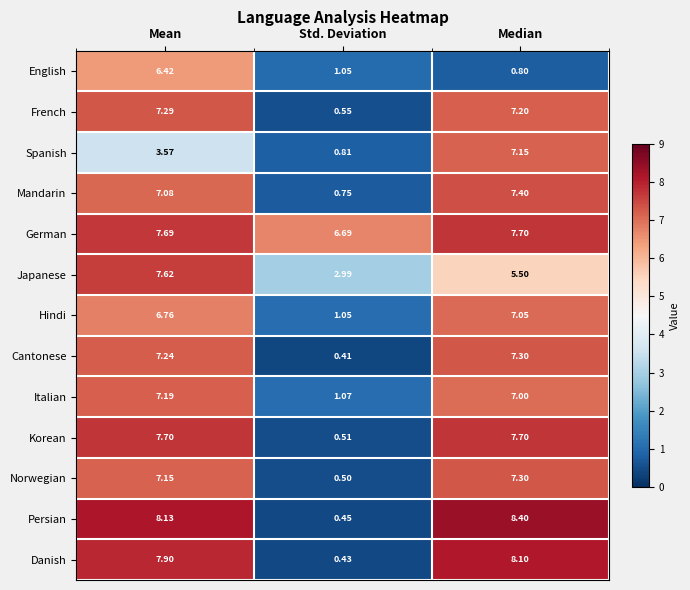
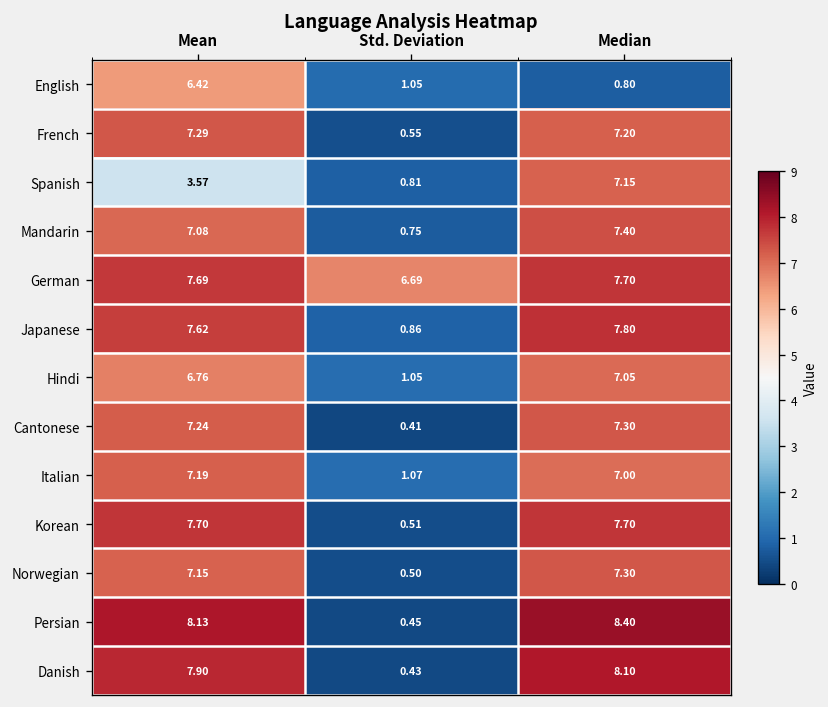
  {
    "English": {
      "Mean": 6.42,
      "Std. Deviation": 1.05,
      "Median": 0.80
    },
    "French": {
      "Mean": 7.29,
      "Std. Deviation": 0.55,
      "Median": 7.20
    },
    "Spanish": {
      "Mean": 3.57,
      "Std. Deviation": 0.81,
      "Median": 7.15
    },
    "Mandarin": {
      "Mean": 7.08,
      "Std. Deviation": 0.75,
      "Median": 7.40
    },
    "German": {
      "Mean": 7.69,
      "Std. Deviation": 6.69,
      "Median": 7.70
    },
    "Japanese": {
      "Mean": 7.62,
-     "Std. Deviation": 2.99,
-     "Median": 5.50
+     "Std. Deviation": 0.86,
+     "Median": 7.80
    },
    "Hindi": {
      "Mean": 6.76,
      "Std. Deviation": 1.05,
      "Median": 7.05
    },
    "Cantonese": {
      "Mean": 7.24,
      "Std. Deviation": 0.41,
      "Median": 7.30
    },
    "Italian": {
      "Mean": 7.19,
      "Std. Deviation": 1.07,
      "Median": 7.00
    },
    "Korean": {
      "Mean": 7.70,
      "Std. Deviation": 0.51,
      "Median": 7.70
    },
    "Norwegian": {
      "Mean": 7.15,
      "Std. Deviation": 0.50,
      "Median": 7.30
    },
    "Persian": {
      "Mean": 8.13,
      "Std. Deviation": 0.45,
      "Median": 8.40
    },
    "Danish": {
      "Mean": 7.90,
      "Std. Deviation": 0.43,
      "Median": 8.10
    }
  }
